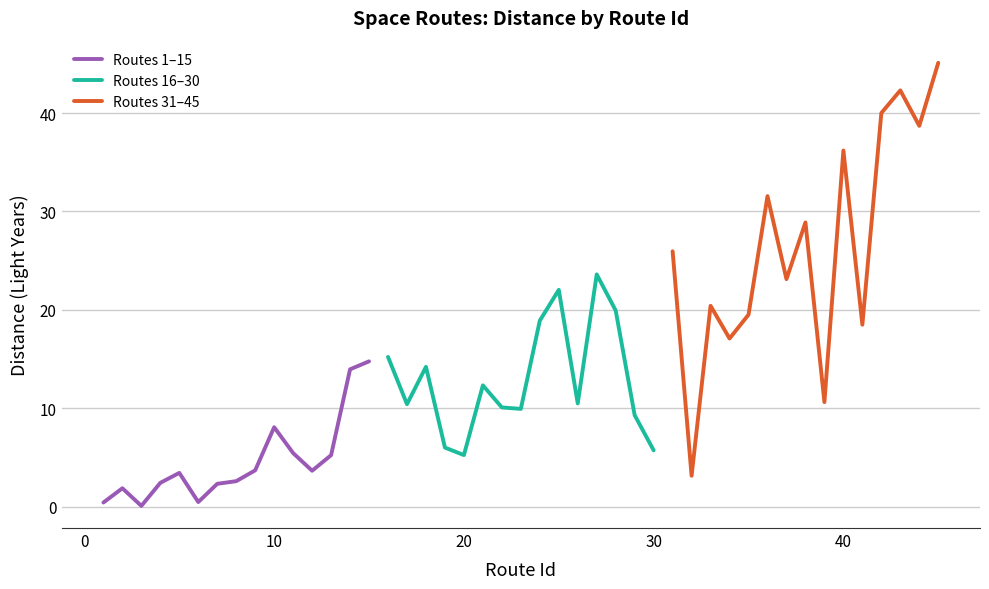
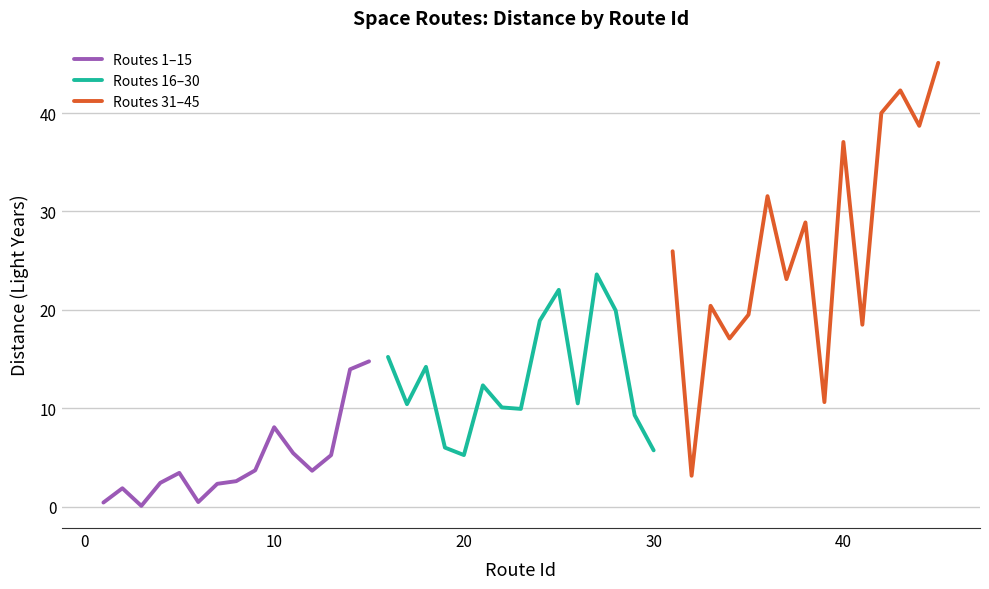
  {
    "Routes 1–15": {
      "10": 8
    },
    "Routes 16–30": {
      "20": 5,
      "30": 6
    },
    "Routes 31–45": {
-     "40": 36
+     "40": 37
    }
  }
